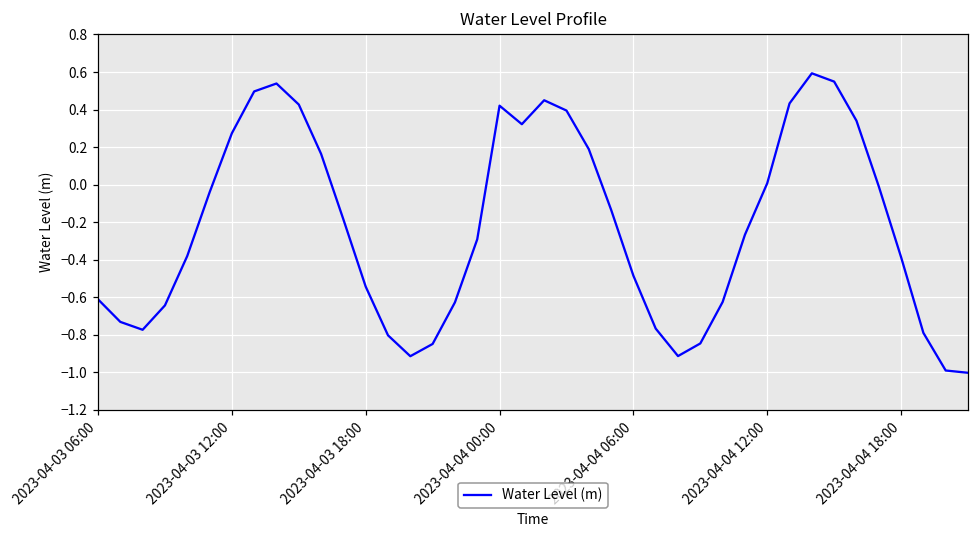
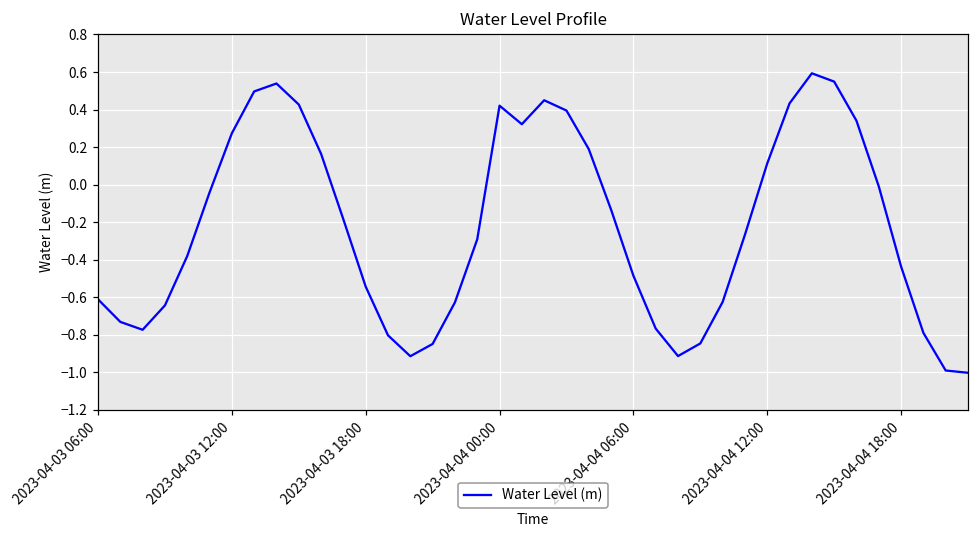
  {
    "2023-04-03 06:00": -0.61,
    "2023-04-03 12:00": 0.27,
    "2023-04-03 18:00": -0.54,
    "2023-04-04 00:00": 0.42,
    "2023-04-04 06:00": -0.49,
-   "2023-04-04 12:00": 0.01,
-   "2023-04-04 18:00": -0.39
+   "2023-04-04 12:00": 0.11,
+   "2023-04-04 18:00": -0.44
  }
